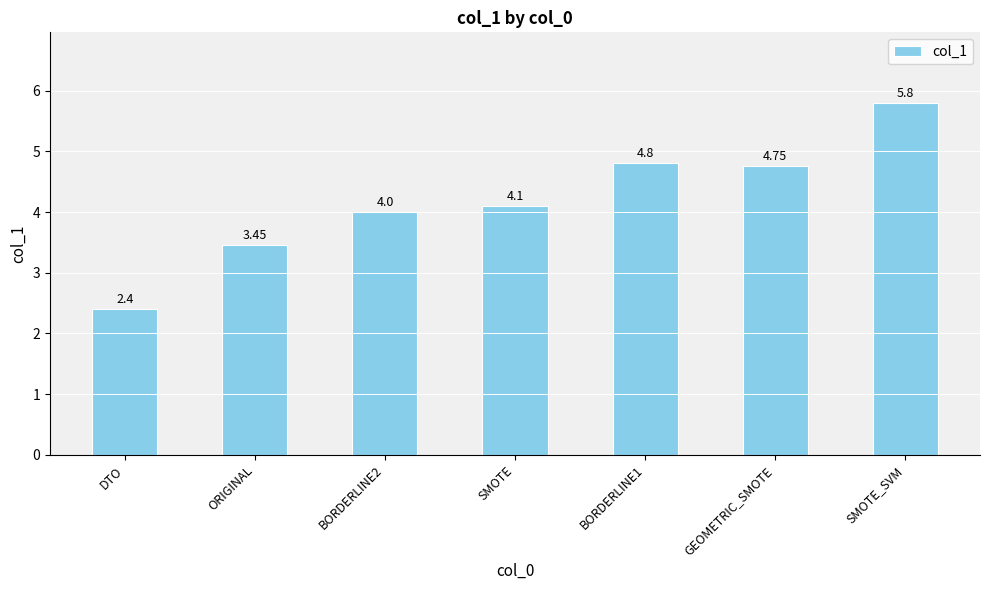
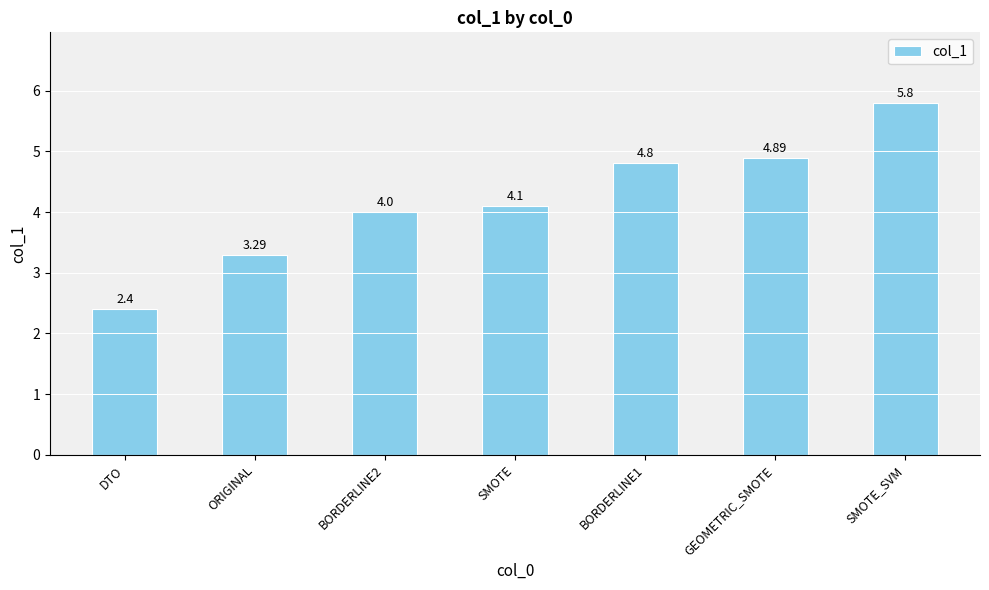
  {
    "DTO": 2.4,
-   "ORIGINAL": 3.45,
+   "ORIGINAL": 3.29,
    "BORDERLINE2": 4.0,
    "SMOTE": 4.1,
    "BORDERLINE1": 4.8,
-   "GEOMETRIC_SMOTE": 4.75,
+   "GEOMETRIC_SMOTE": 4.89,
    "SMOTE_SVM": 5.8
  }
